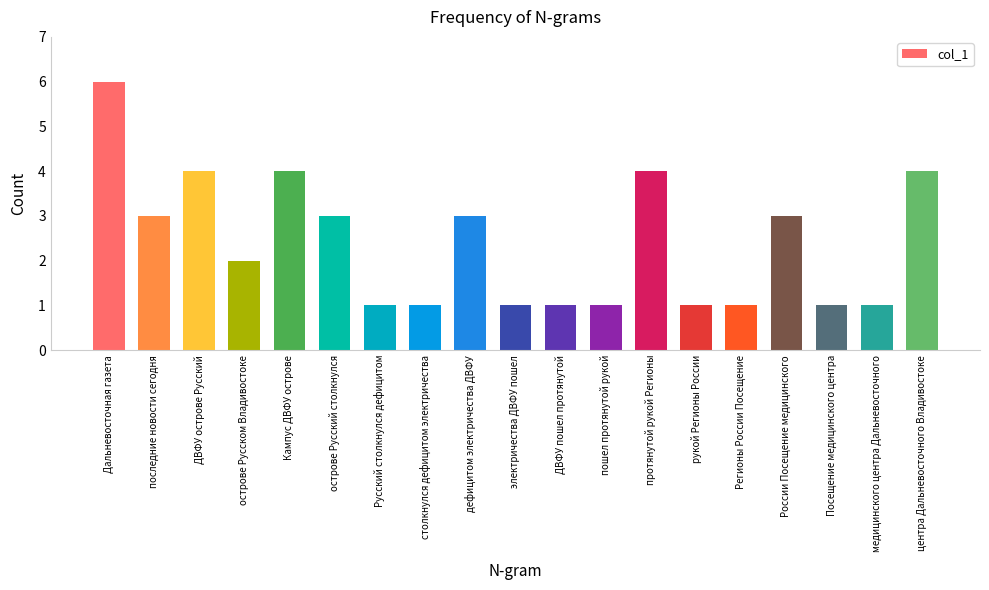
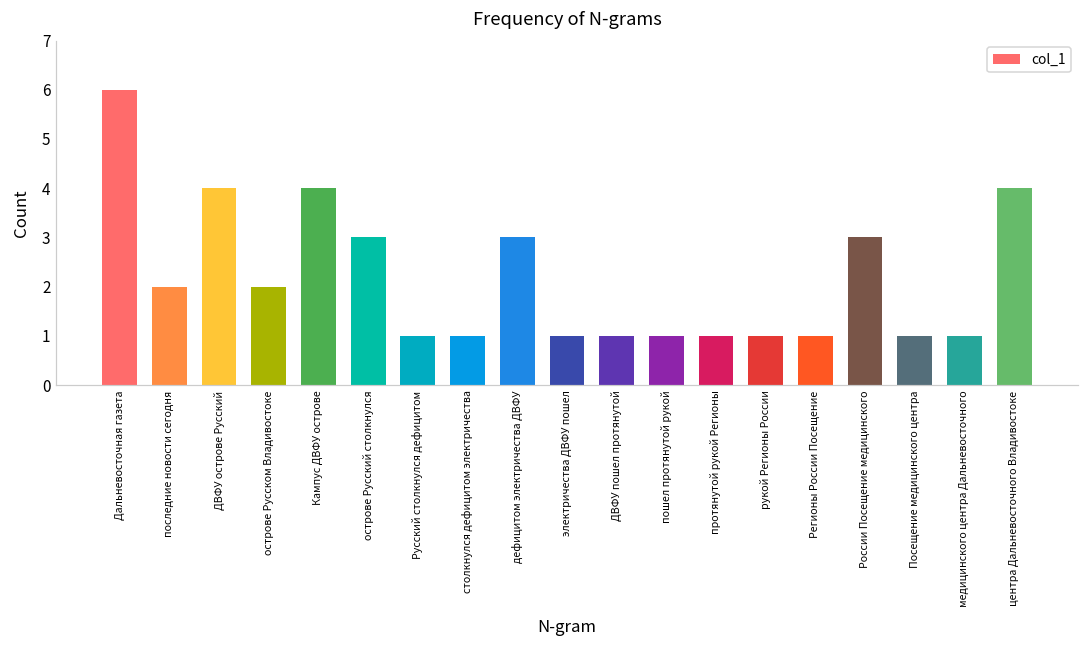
  {
    "Дальневосточная газета": 6,
-   "последние новости сегодня": 3,
+   "последние новости сегодня": 2,
    "ДВФУ острове Русский": 4,
    "острове Русском Владивостоке": 2,
    "Кампус ДВФУ острове": 4,
    "острове Русский столкнулся": 3,
    "Русский столкнулся дефицитом": 1,
    "столкнулся дефицитом электричества": 1,
    "дефицитом электричества ДВФУ": 3,
    "электричества ДВФУ пошел": 1,
    "ДВФУ пошел протянутой": 1,
    "пошел протянутой рукой": 1,
-   "протянутой рукой Регионы": 4,
+   "протянутой рукой Регионы": 1,
    "рукой Регионы России": 1,
    "Регионы России Посещение": 1,
    "России Посещение медицинского": 3,
    "Посещение медицинского центра": 1,
    "медицинского центра Дальневосточного": 1,
    "центра Дальневосточного Владивостоке": 4
  }
